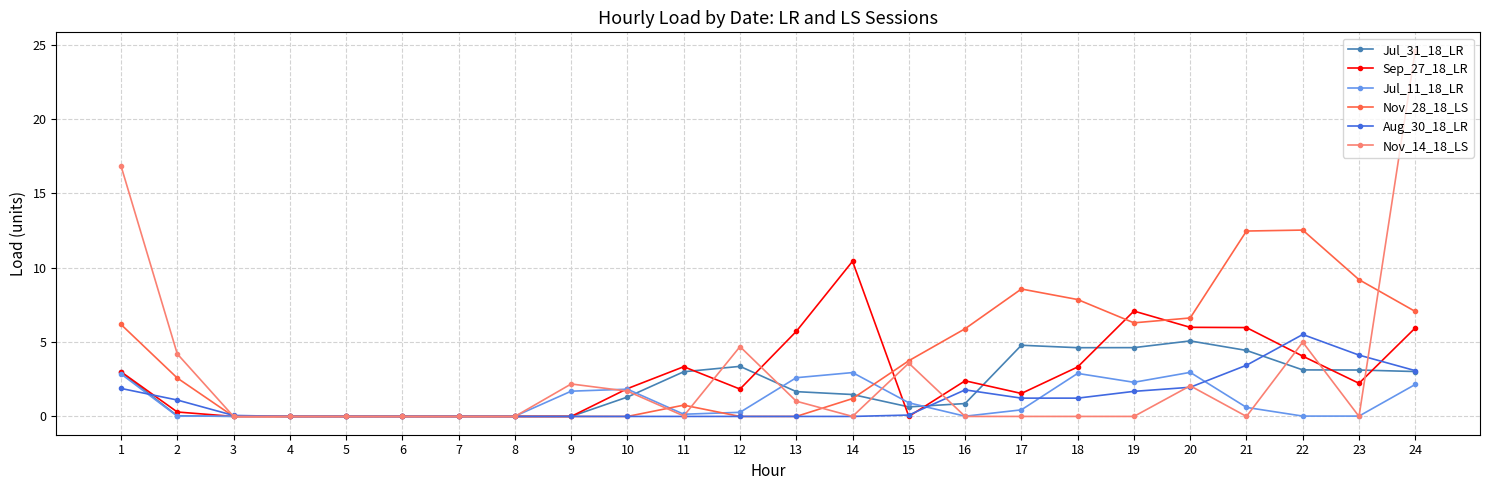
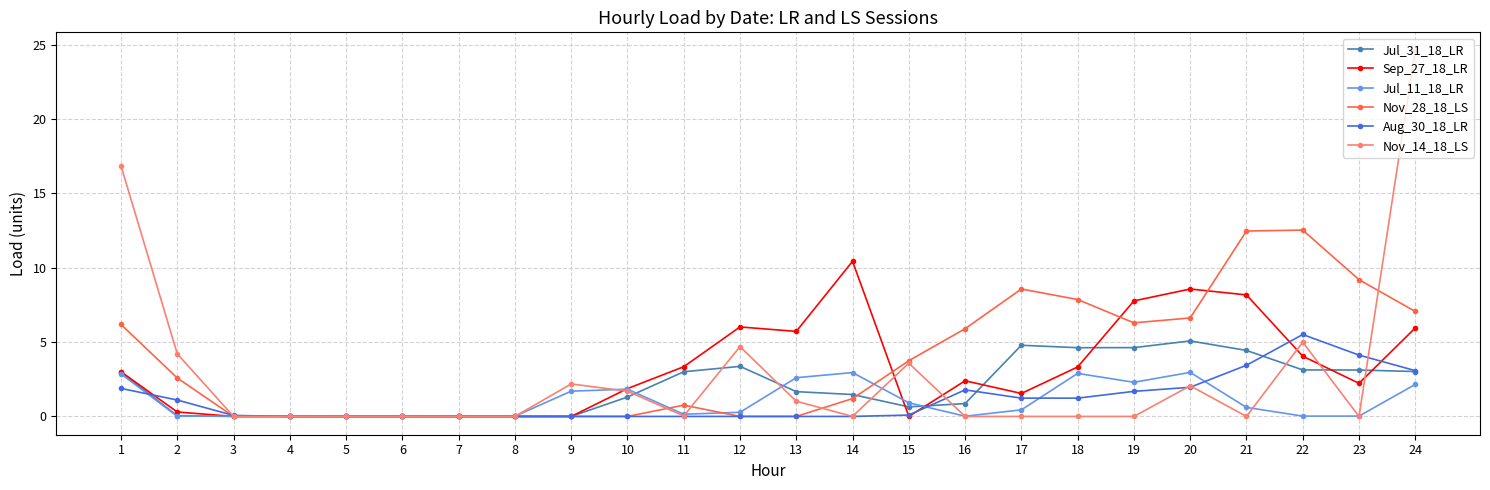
  {
    "Sep_27_18_LR": {
      "2": 0.3,
      "11": 3.3,
-     "12": 1.8,
+     "12": 6.0,
      "13": 5.7,
      "14": 10.4,
      "16": 2.4,
      "17": 1.5,
      "18": 3.3,
-     "19": 7.1,
-     "20": 6.0,
-     "21": 6.0,
+     "19": 7.8,
+     "20": 8.6,
+     "21": 8.2,
      "22": 4.1,
      "23": 2.2,
      "24": 6.0
    }
  }
